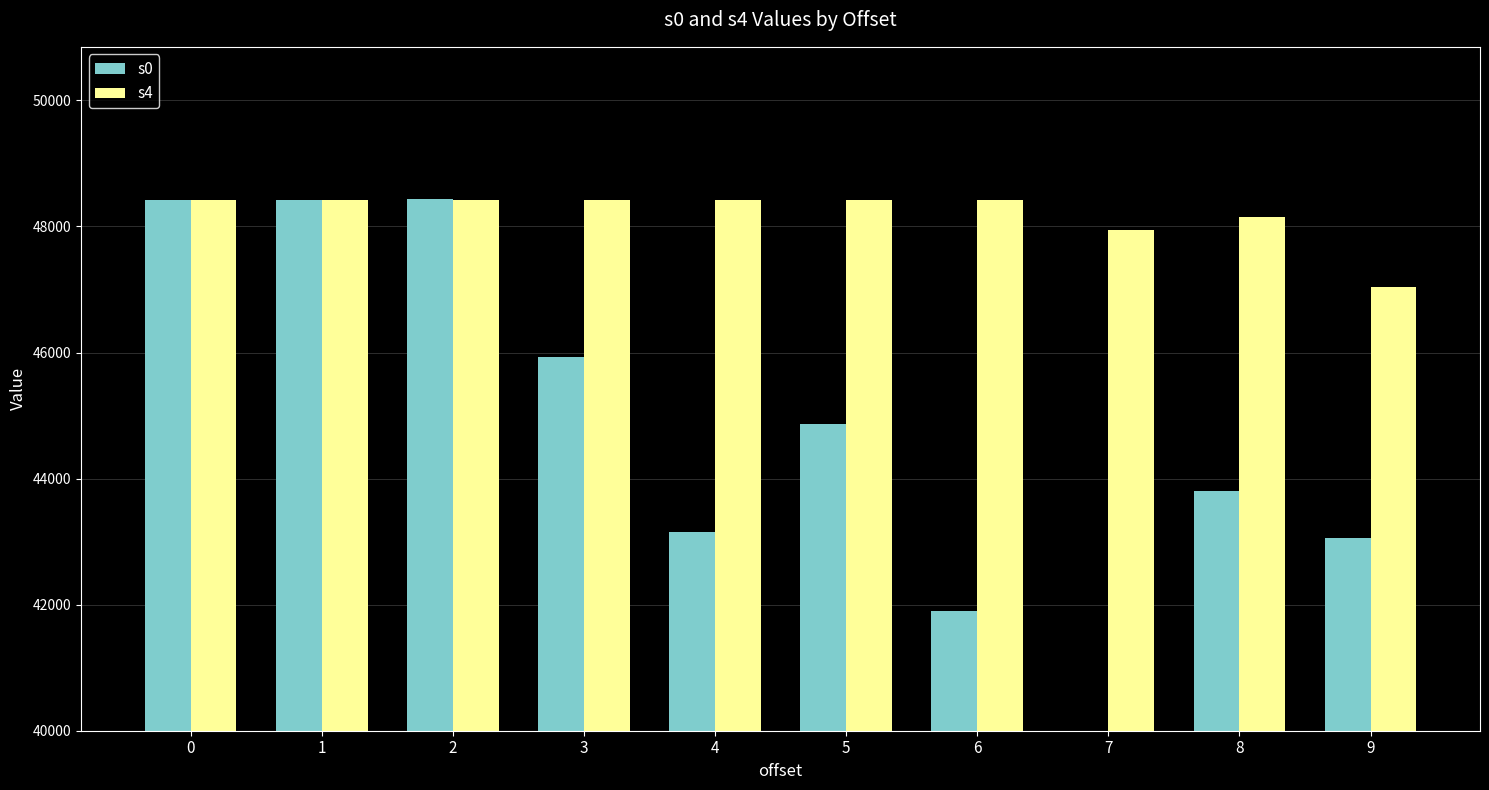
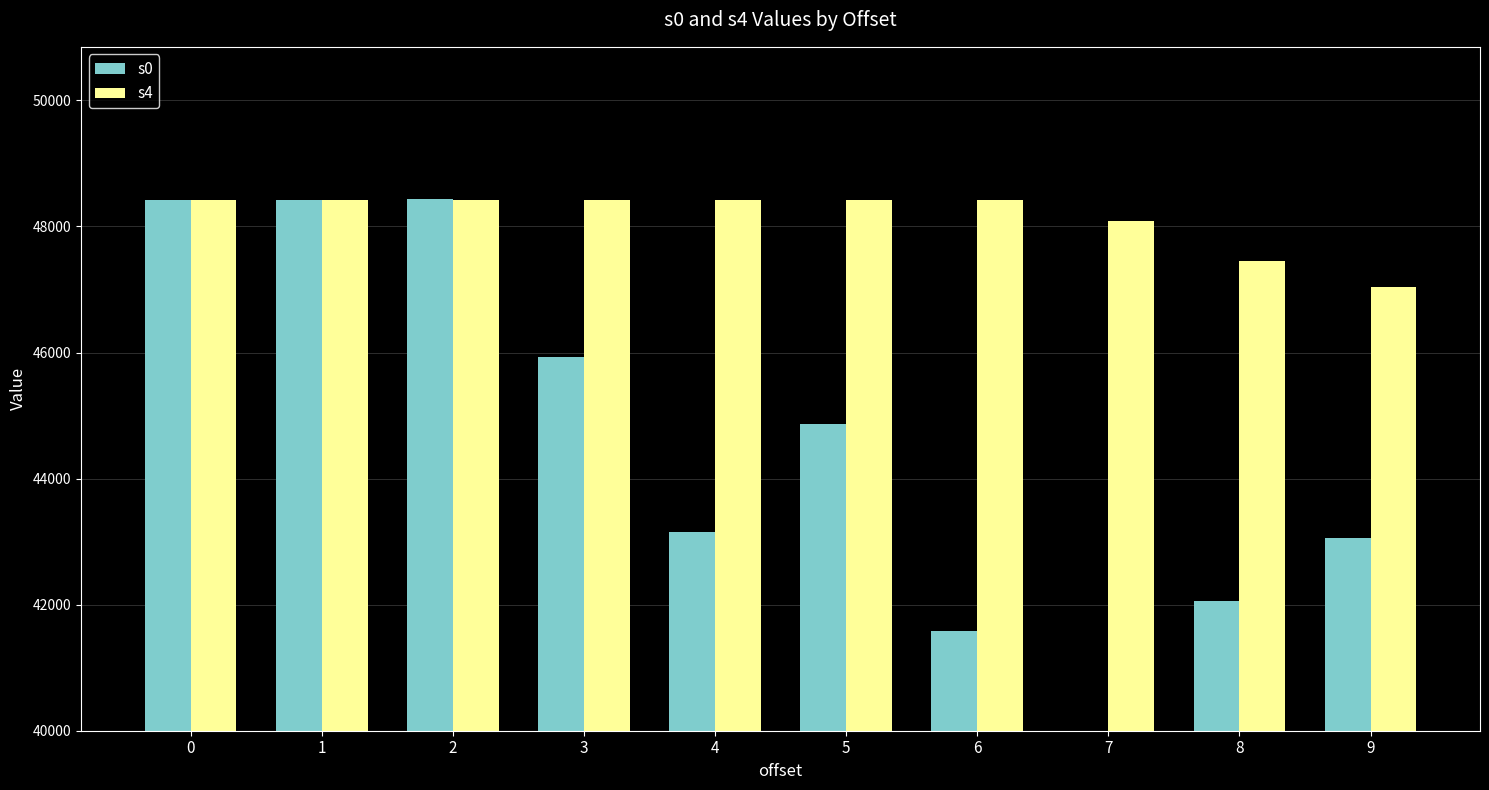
  {
    "s0": {
      "0": 48400,
      "1": 48400,
      "2": 48400,
      "3": 45900,
      "4": 43200,
      "5": 44900,
-     "6": 41900,
-     "8": 43800,
+     "6": 41600,
+     "8": 42100,
      "9": 43100
    },
    "s4": {
      "0": 48400,
      "1": 48400,
      "2": 48400,
      "3": 48400,
      "4": 48400,
      "5": 48400,
      "6": 48400,
-     "7": 47900,
-     "8": 48100,
+     "7": 48100,
+     "8": 47400,
      "9": 47000
    }
  }
